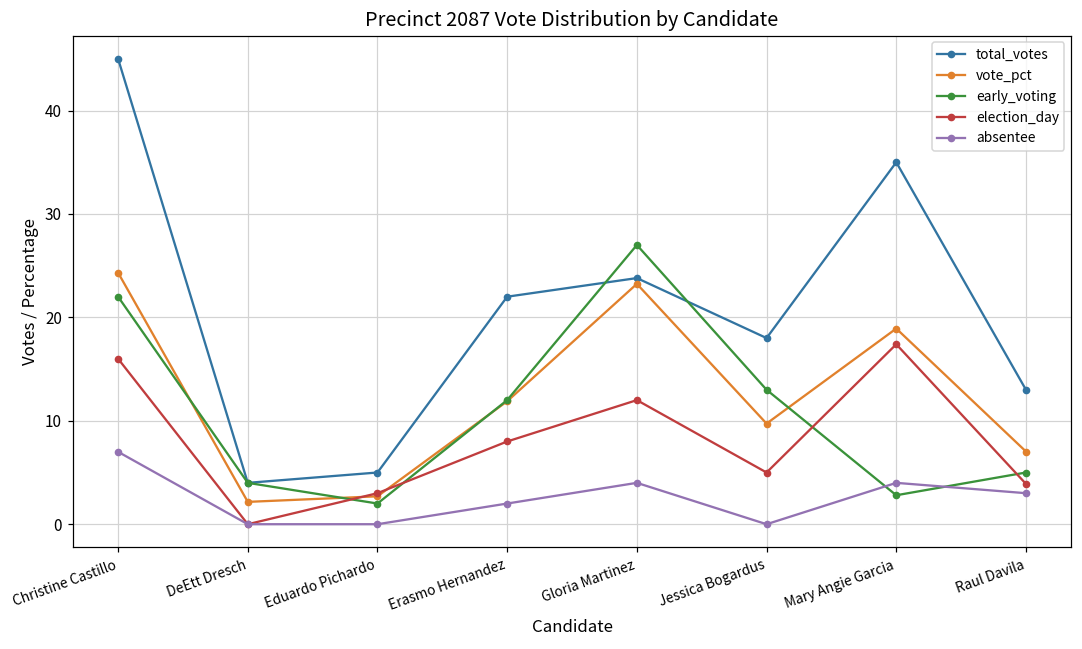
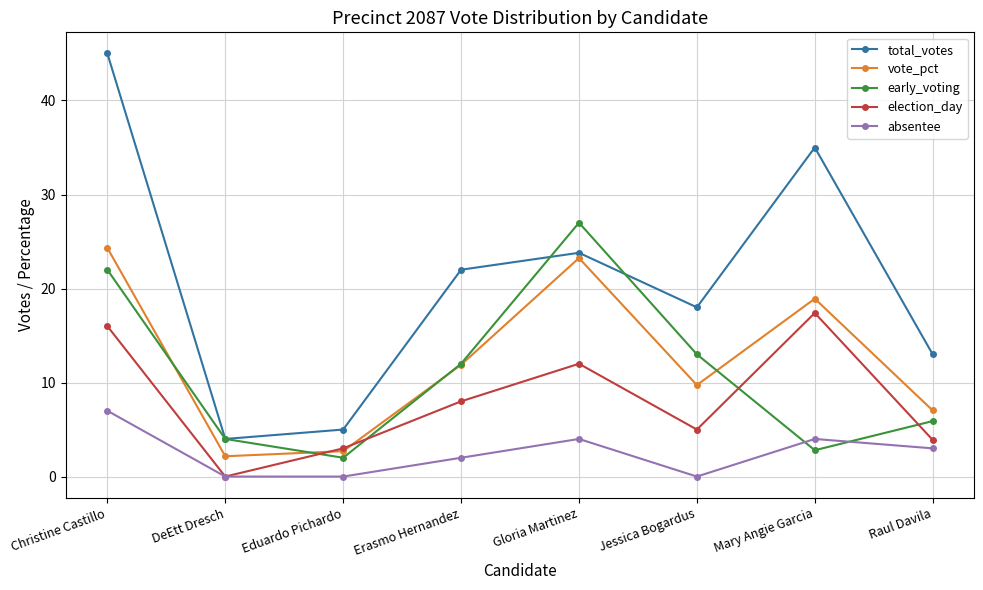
  {
    "total_votes": {
      "Christine Castillo": 45,
      "Eduardo Pichardo": 5,
      "Erasmo Hernandez": 22,
      "Gloria Martinez": 24,
      "Jessica Bogardus": 18,
      "Mary Angie Garcia": 35,
      "Raul Davila": 13
    },
    "vote_pct": {
      "Christine Castillo": 24,
      "DeEtt Dresch": 2,
      "Eduardo Pichardo": 3,
      "Gloria Martinez": 23,
      "Jessica Bogardus": 10,
      "Mary Angie Garcia": 19,
      "Raul Davila": 7
    },
    "early_voting": {
      "Christine Castillo": 22,
      "Eduardo Pichardo": 2,
      "Gloria Martinez": 27,
      "Jessica Bogardus": 13,
      "Mary Angie Garcia": 3,
-     "Raul Davila": 5
+     "Raul Davila": 6
    },
    "election_day": {
      "Christine Castillo": 16,
      "Eduardo Pichardo": 3,
      "Erasmo Hernandez": 8,
      "Gloria Martinez": 12,
      "Jessica Bogardus": 5,
      "Mary Angie Garcia": 17,
      "Raul Davila": 4
    },
    "absentee": {
      "Christine Castillo": 7,
      "Eduardo Pichardo": 0,
      "Erasmo Hernandez": 2,
      "Gloria Martinez": 4,
      "Jessica Bogardus": 0,
      "Mary Angie Garcia": 4,
      "Raul Davila": 3
    }
  }
